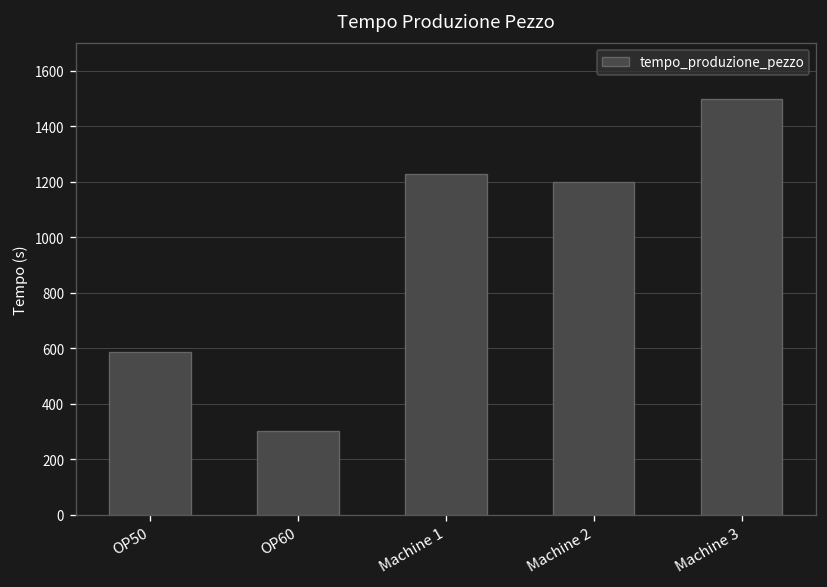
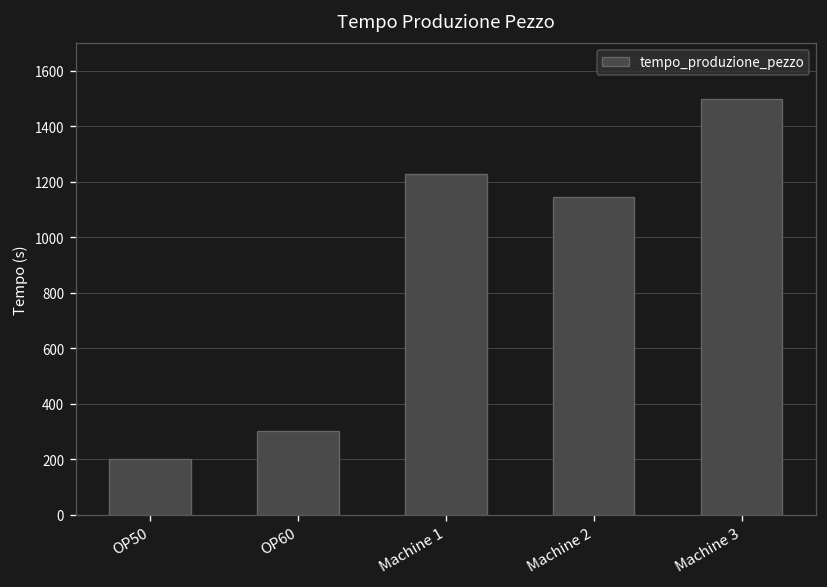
  {
-   "OP50": 590,
+   "OP50": 200,
    "OP60": 300,
    "Machine 1": 1230,
-   "Machine 2": 1200,
+   "Machine 2": 1150,
    "Machine 3": 1500
  }
